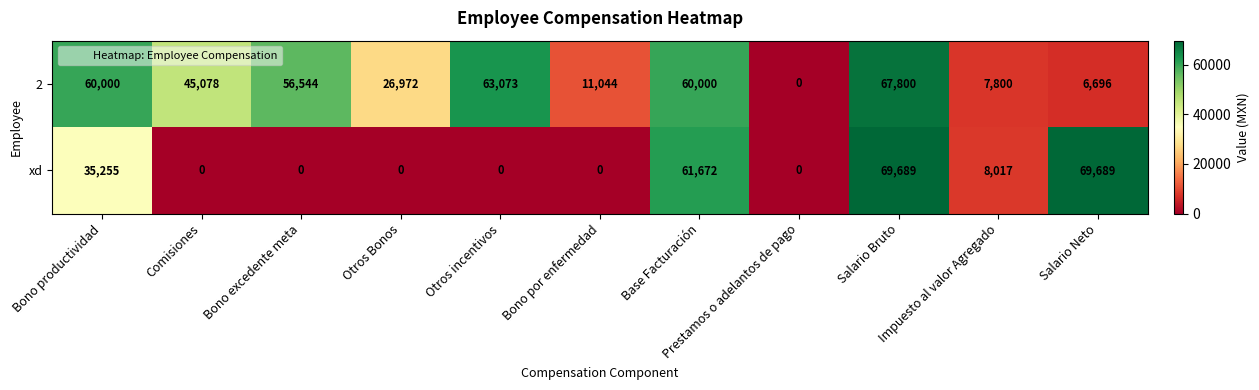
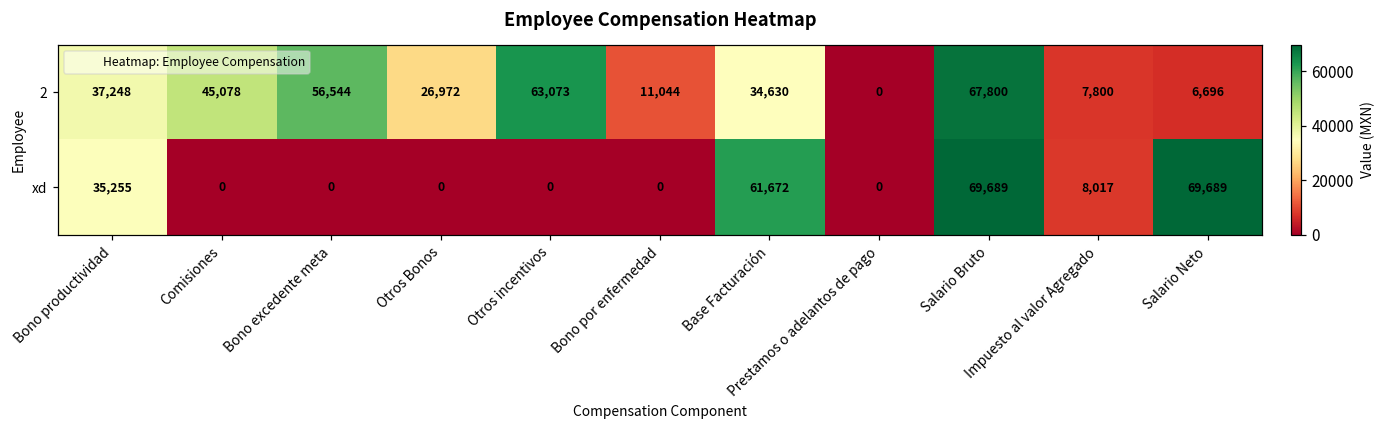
  {
    "2": {
-     "Bono productividad": "60,000",
+     "Bono productividad": "37,248",
      "Comisiones": "45,078",
      "Bono excedente meta": "56,544",
      "Otros Bonos": "26,972",
      "Otros incentivos": "63,073",
      "Bono por enfermedad": "11,044",
-     "Base Facturación": "60,000",
+     "Base Facturación": "34,630",
      "Prestamos o adelantos de pago": "0",
      "Salario Bruto": "67,800",
      "Impuesto al valor Agregado": "7,800",
      "Salario Neto": "6,696"
    },
    "xd": {
      "Bono productividad": "35,255",
      "Comisiones": "0",
      "Bono excedente meta": "0",
      "Otros Bonos": "0",
      "Otros incentivos": "0",
      "Bono por enfermedad": "0",
      "Base Facturación": "61,672",
      "Prestamos o adelantos de pago": "0",
      "Salario Bruto": "69,689",
      "Impuesto al valor Agregado": "8,017",
      "Salario Neto": "69,689"
    }
  }
